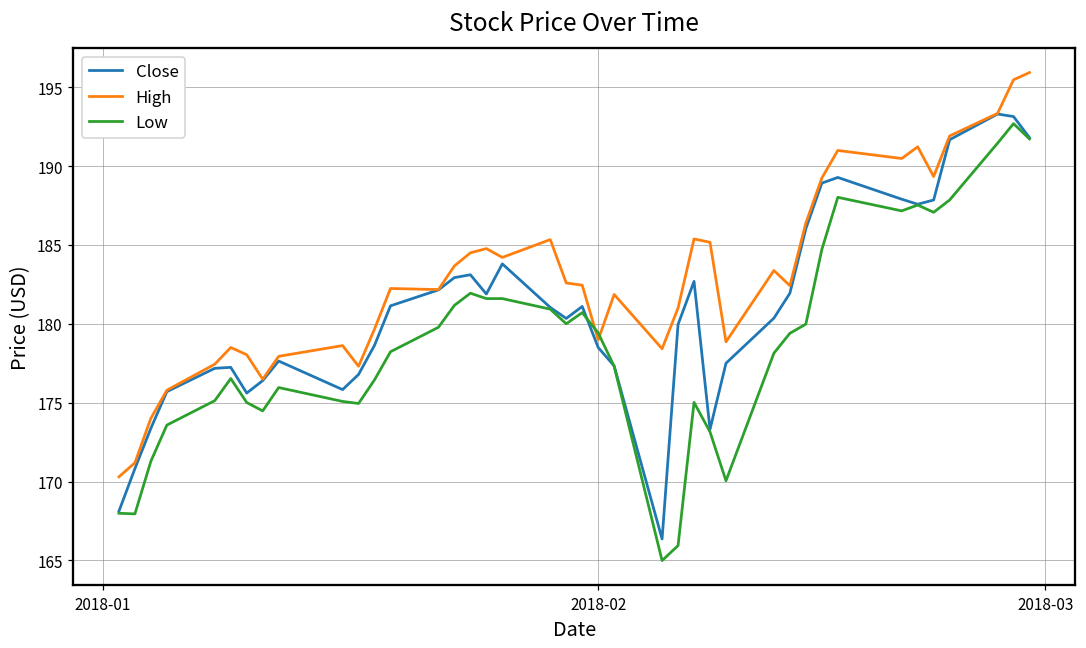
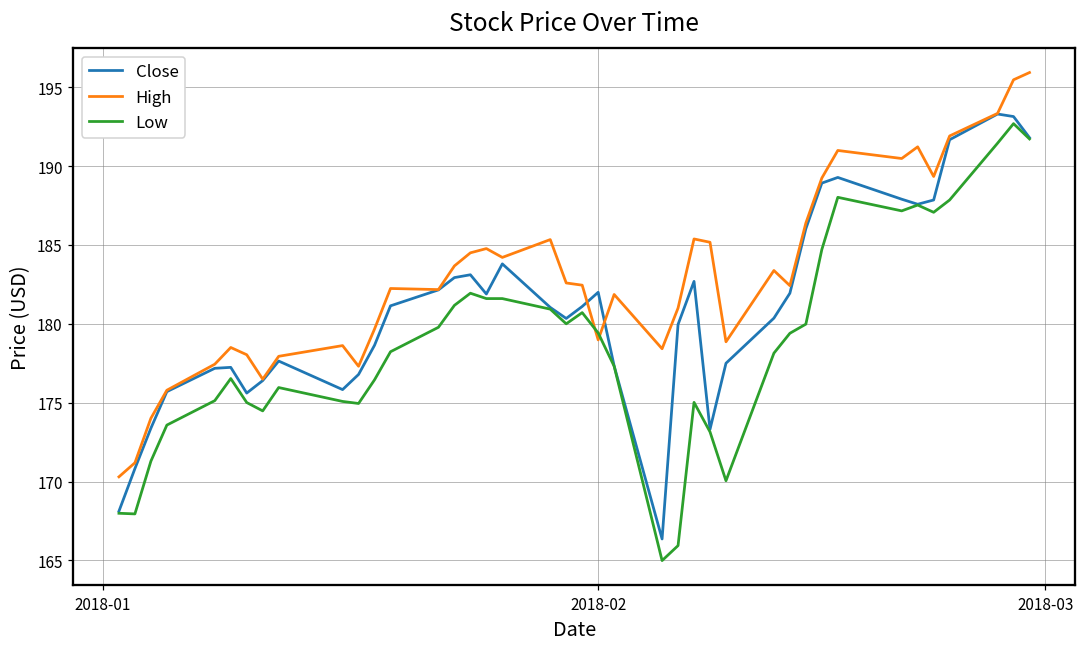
  {
    "Close": {
-     "2018-02": 178.5
+     "2018-02": 182.0
    },
    "High": {
      "2018-02": 179.0
    },
    "Low": {
      "2018-02": 179.4
    }
  }
